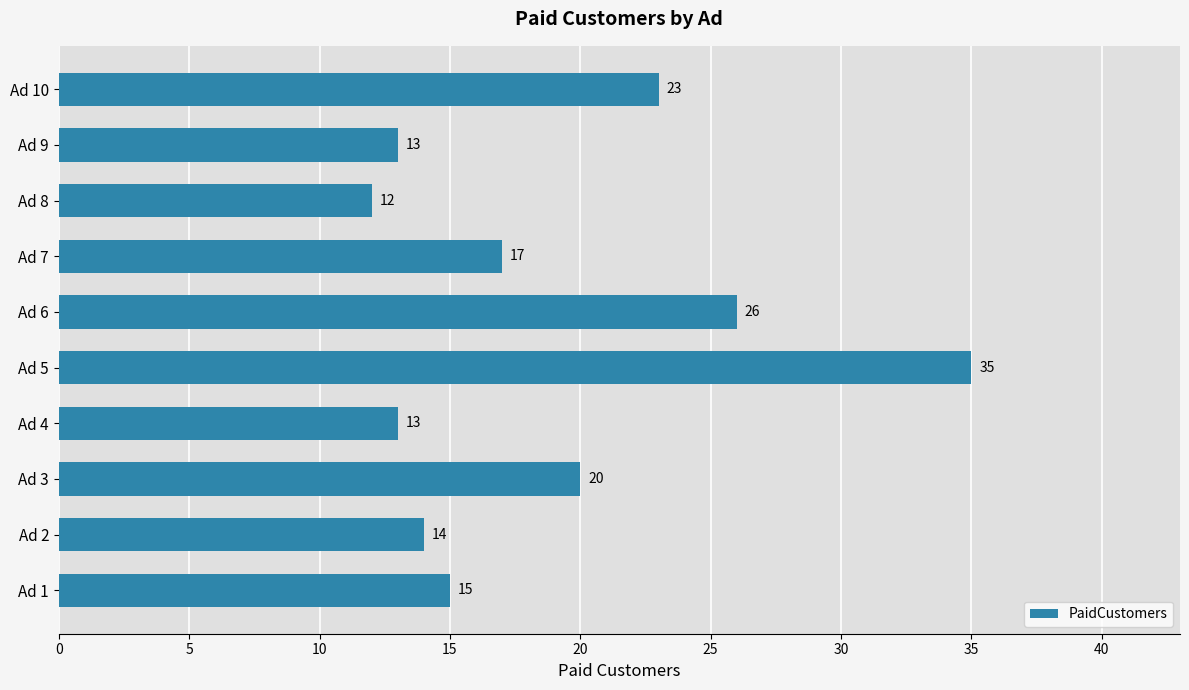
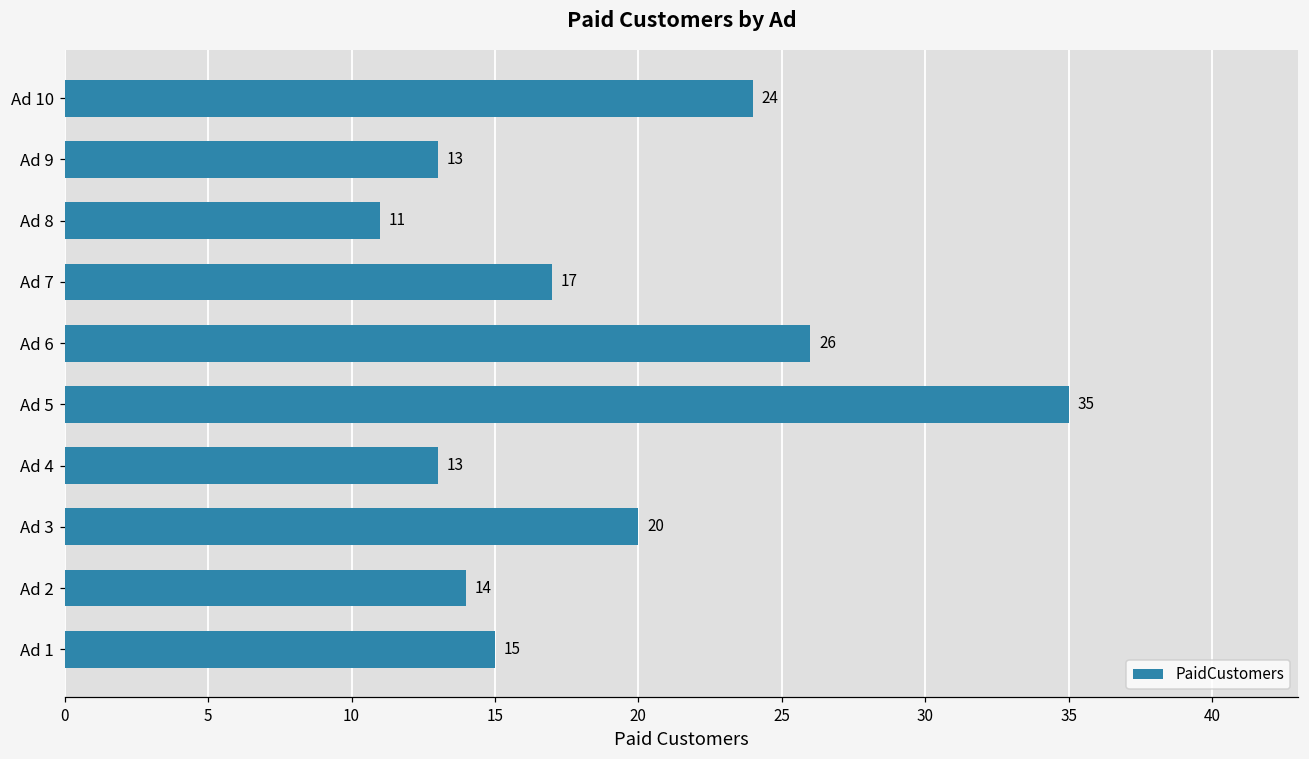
  {
-   "Ad 10": 23,
+   "Ad 10": 24,
    "Ad 9": 13,
-   "Ad 8": 12,
+   "Ad 8": 11,
    "Ad 7": 17,
    "Ad 6": 26,
    "Ad 5": 35,
    "Ad 4": 13,
    "Ad 3": 20,
    "Ad 2": 14,
    "Ad 1": 15
  }
